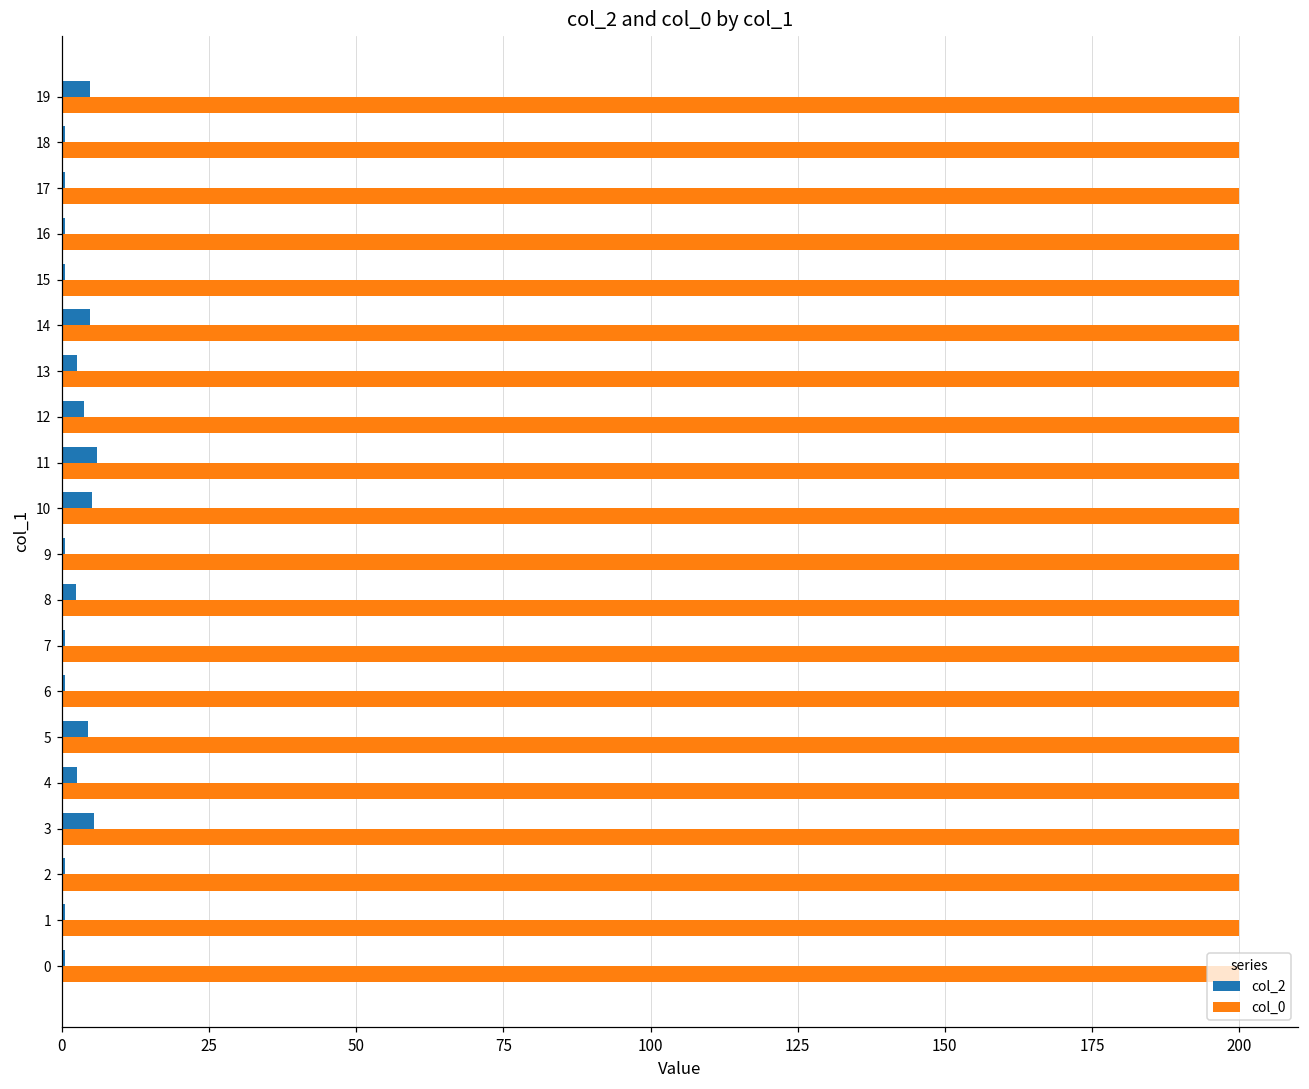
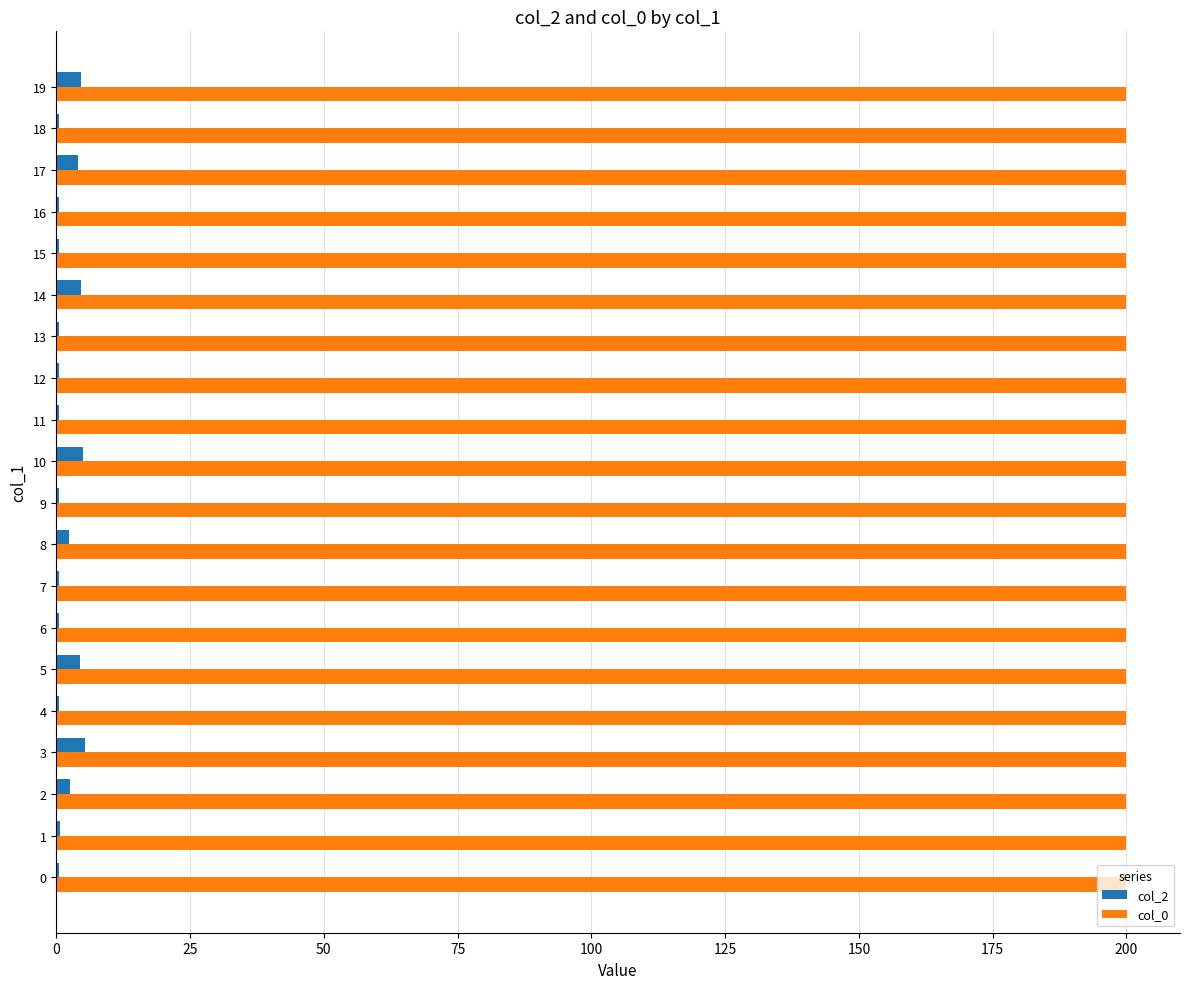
  {
    "col_2": {
      "19": 5,
-     "17": 0,
+     "17": 4,
      "16": 0,
      "15": 0,
      "14": 5,
-     "13": 3,
-     "12": 4,
-     "11": 6,
+     "13": 0,
+     "12": 1,
+     "11": 1,
      "10": 5,
      "9": 1,
      "8": 2,
      "7": 1,
      "6": 1,
      "5": 4,
-     "4": 3,
+     "4": 0,
      "3": 5,
-     "2": 0,
+     "2": 3,
      "1": 1,
      "0": 1
    },
    "col_0": {
      "19": 200,
      "18": 200,
      "17": 200,
      "16": 200,
      "15": 200,
      "14": 200,
      "13": 200,
      "12": 200,
      "11": 200,
      "10": 200,
      "9": 200,
      "8": 200,
      "7": 200,
      "6": 200,
      "5": 200,
      "4": 200,
      "3": 200,
      "2": 200,
      "1": 200
    }
  }
